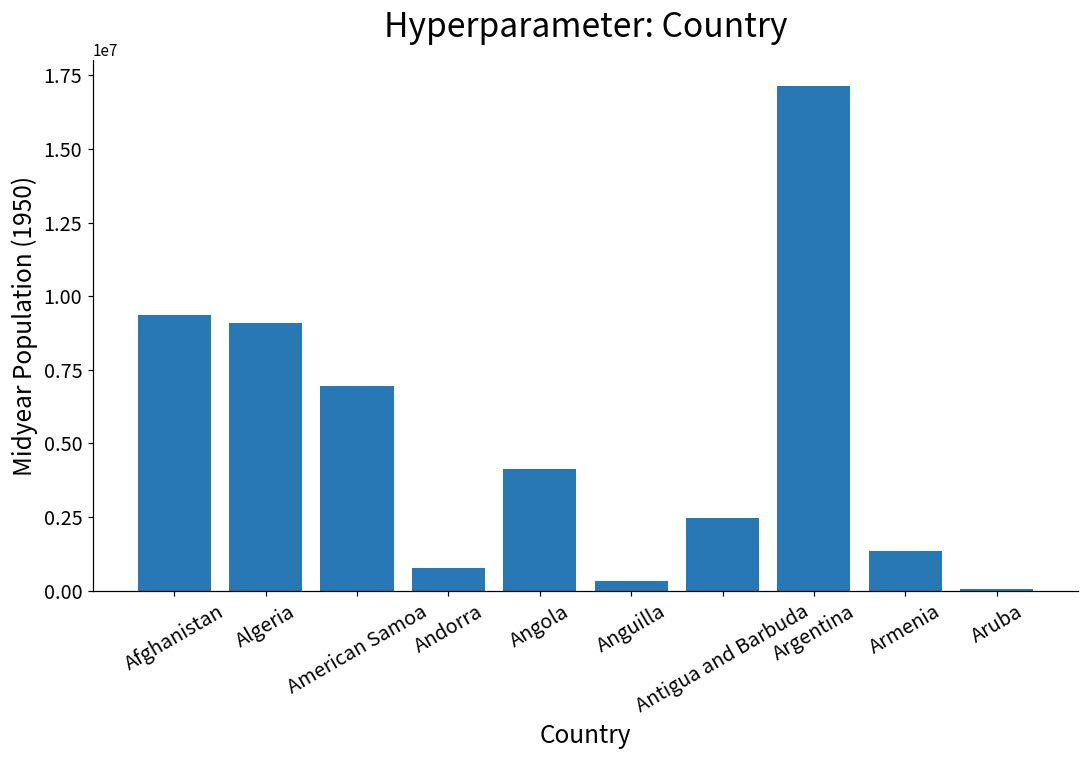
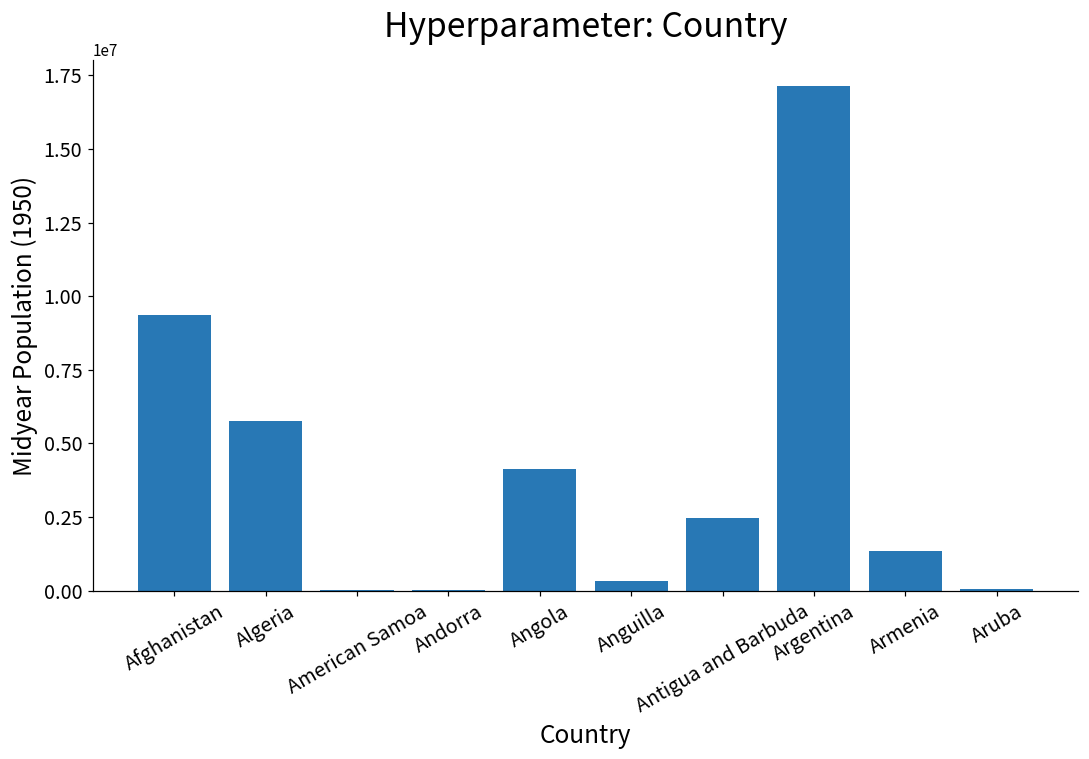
  {
    "Afghanistan": 9400000,
-   "Algeria": 9100000,
-   "American Samoa": 7000000,
-   "Andorra": 800000,
+   "Algeria": 5800000,
+   "American Samoa": 0,
+   "Andorra": 0,
    "Angola": 4100000,
    "Anguilla": 300000,
    "Antigua and Barbuda": 2500000,
    "Argentina": 17200000,
    "Armenia": 1400000
  }
